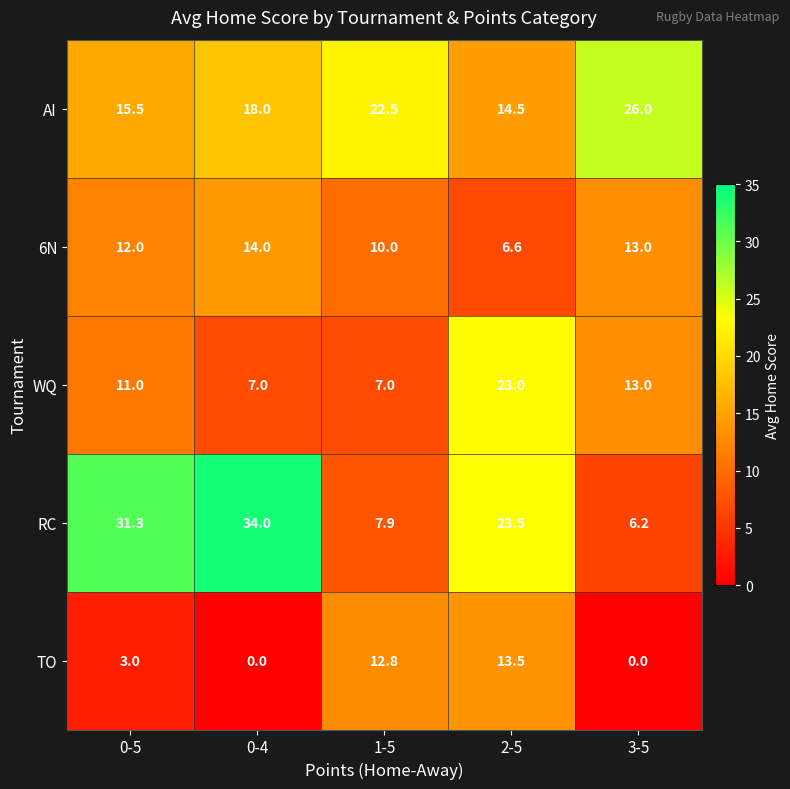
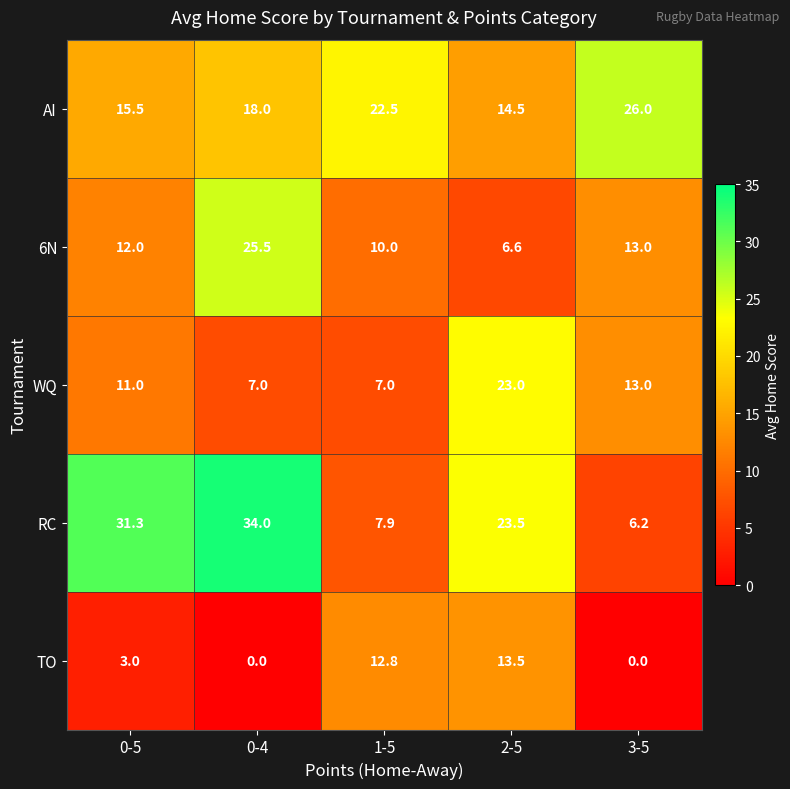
  {
    "AI": {
      "0-5": 15.5,
      "0-4": 18.0,
      "1-5": 22.5,
      "2-5": 14.5,
      "3-5": 26.0
    },
    "6N": {
      "0-5": 12.0,
-     "0-4": 14.0,
+     "0-4": 25.5,
      "1-5": 10.0,
      "2-5": 6.6,
      "3-5": 13.0
    },
    "WQ": {
      "0-5": 11.0,
      "0-4": 7.0,
      "1-5": 7.0,
      "2-5": 23.0,
      "3-5": 13.0
    },
    "RC": {
      "0-5": 31.3,
      "0-4": 34.0,
      "1-5": 7.9,
      "2-5": 23.5,
      "3-5": 6.2
    },
    "TO": {
      "0-5": 3.0,
      "0-4": 0.0,
      "1-5": 12.8,
      "2-5": 13.5,
      "3-5": 0.0
    }
  }
